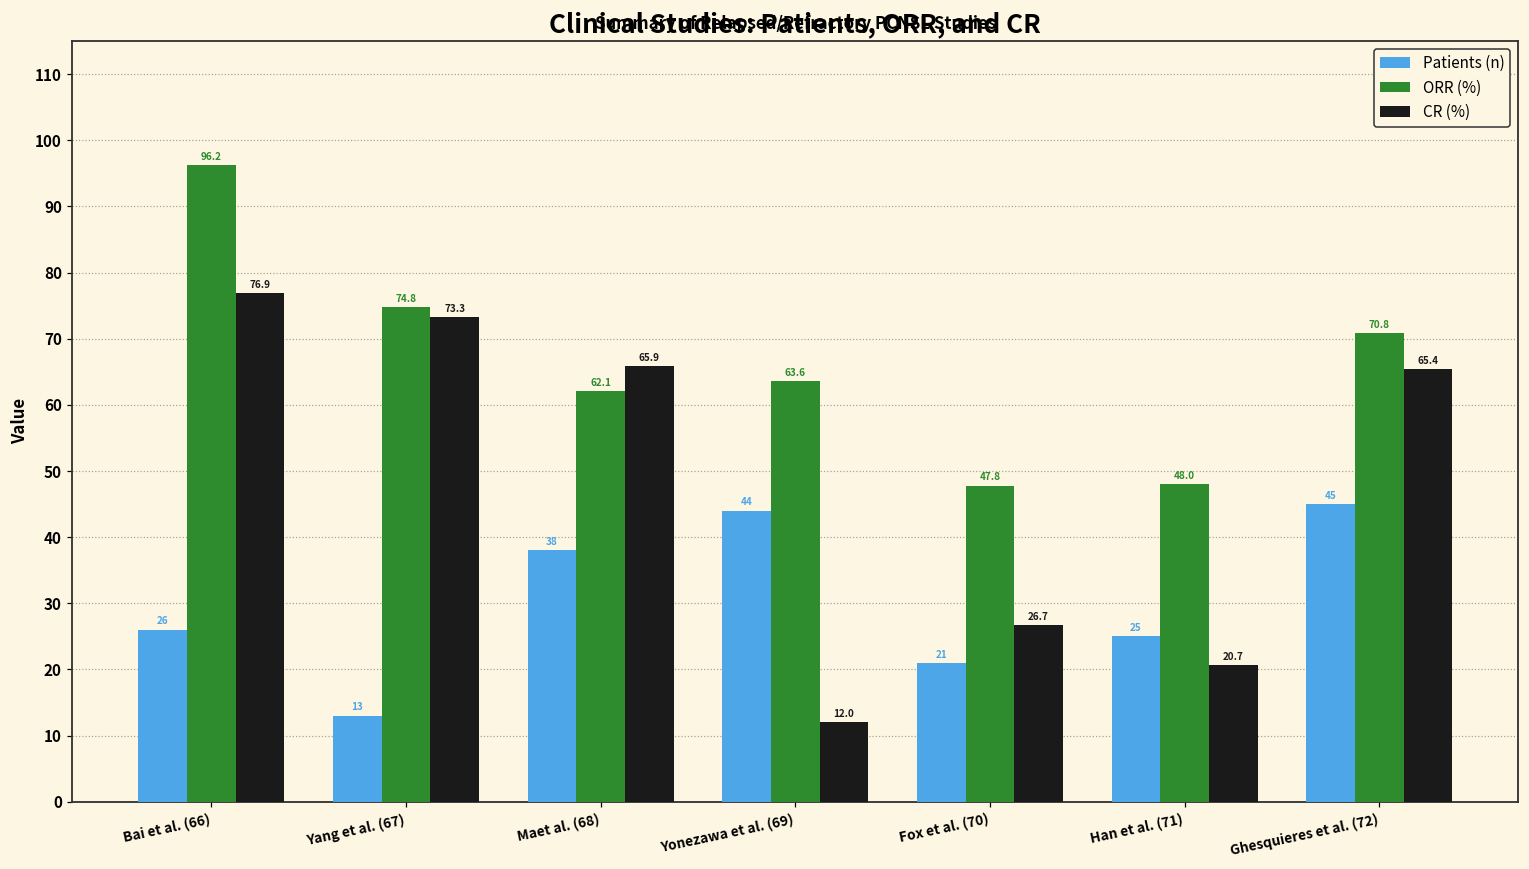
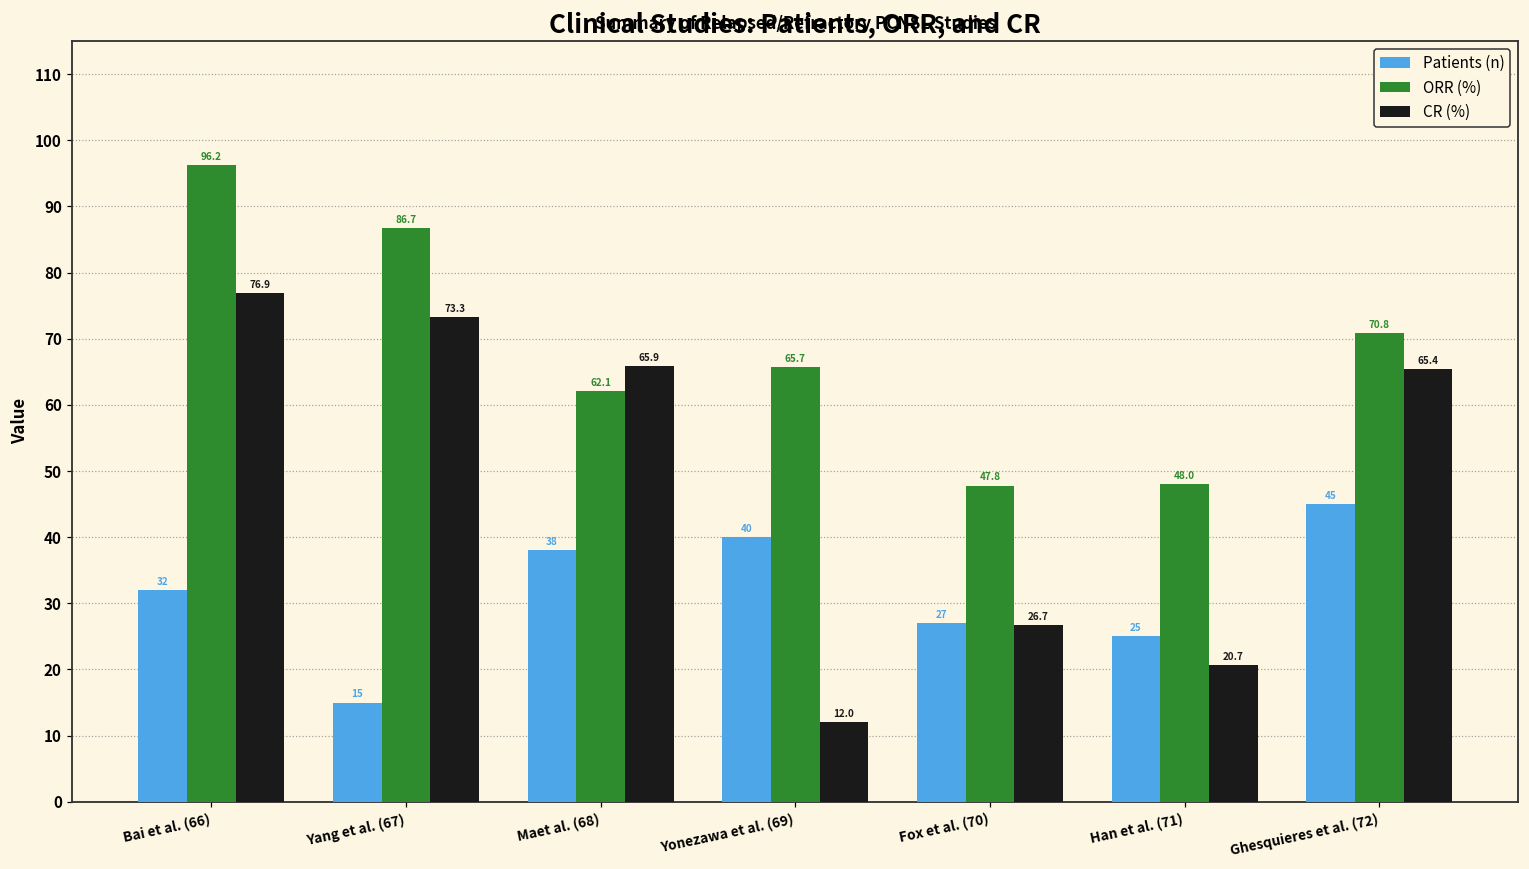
  {
    "Patients (n)": {
-     "Bai et al. (66)": 26,
-     "Yang et al. (67)": 13,
+     "Bai et al. (66)": 32,
+     "Yang et al. (67)": 15,
      "Maet al. (68)": 38,
-     "Yonezawa et al. (69)": 44,
-     "Fox et al. (70)": 21,
+     "Yonezawa et al. (69)": 40,
+     "Fox et al. (70)": 27,
      "Han et al. (71)": 25,
      "Ghesquieres et al. (72)": 45
    },
    "ORR (%)": {
      "Bai et al. (66)": 96.2,
-     "Yang et al. (67)": 74.8,
+     "Yang et al. (67)": 86.7,
      "Maet al. (68)": 62.1,
-     "Yonezawa et al. (69)": 63.6,
+     "Yonezawa et al. (69)": 65.7,
      "Fox et al. (70)": 47.8,
      "Han et al. (71)": 48.0,
      "Ghesquieres et al. (72)": 70.8
    },
    "CR (%)": {
      "Bai et al. (66)": 76.9,
      "Yang et al. (67)": 73.3,
      "Maet al. (68)": 65.9,
      "Yonezawa et al. (69)": 12.0,
      "Fox et al. (70)": 26.7,
      "Han et al. (71)": 20.7,
      "Ghesquieres et al. (72)": 65.4
    }
  }
